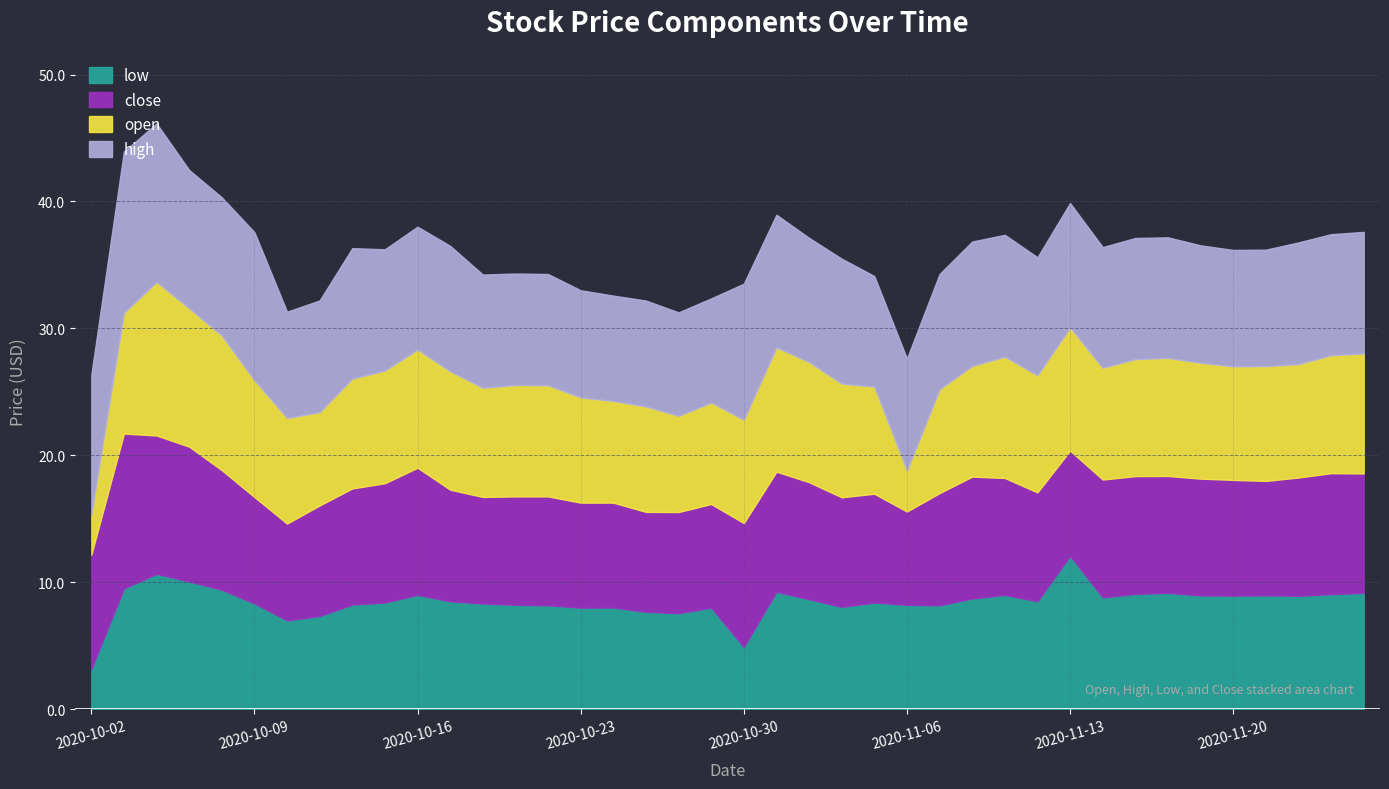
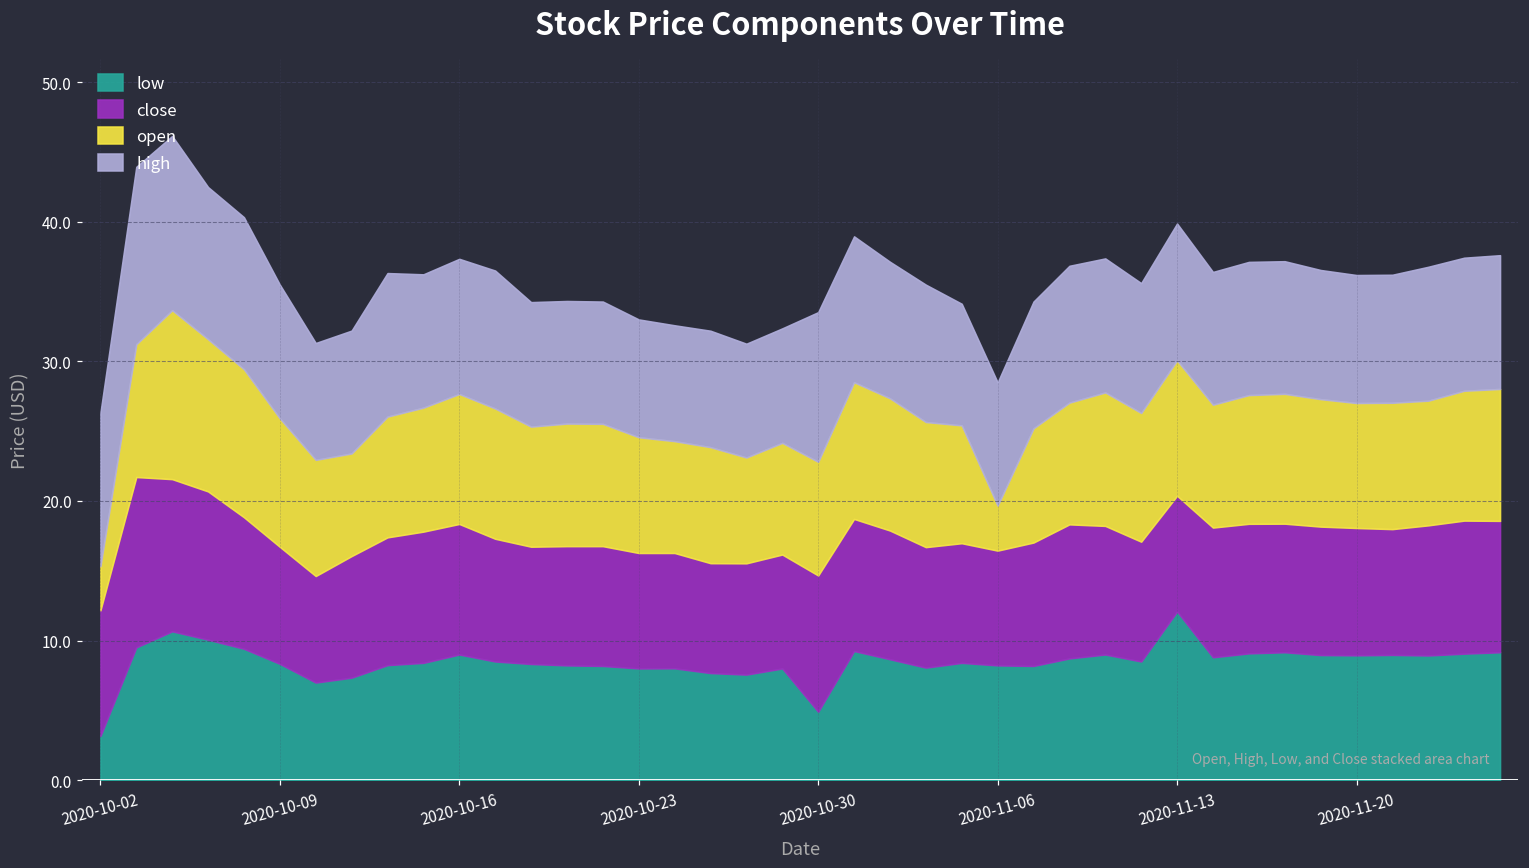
  {
    "low": {
      "2020-10-02": 3.2,
      "2020-10-09": 8.3,
      "2020-10-16": 9.0,
      "2020-10-23": 8.0,
      "2020-10-30": 4.9,
      "2020-11-06": 8.2,
      "2020-11-13": 12.1,
      "2020-11-20": 8.9
    },
    "close": {
      "2020-10-02": 9.0,
      "2020-10-09": 8.4,
-     "2020-10-16": 10.0,
+     "2020-10-16": 9.4,
      "2020-10-23": 8.3,
      "2020-10-30": 9.8,
-     "2020-11-06": 7.4,
+     "2020-11-06": 8.2,
      "2020-11-13": 8.3,
      "2020-11-20": 9.1
    },
    "open": {
      "2020-10-02": 3.2,
      "2020-10-09": 9.2,
      "2020-10-16": 9.3,
      "2020-10-23": 8.3,
      "2020-10-30": 8.1,
      "2020-11-06": 3.2,
      "2020-11-13": 9.7,
      "2020-11-20": 9.0
    },
    "high": {
      "2020-10-02": 11.0,
-     "2020-10-09": 11.7,
+     "2020-10-09": 9.6,
      "2020-10-16": 9.7,
      "2020-10-23": 8.4,
      "2020-10-30": 10.7,
      "2020-11-06": 8.8,
      "2020-11-13": 9.8,
      "2020-11-20": 9.2
    }
  }
